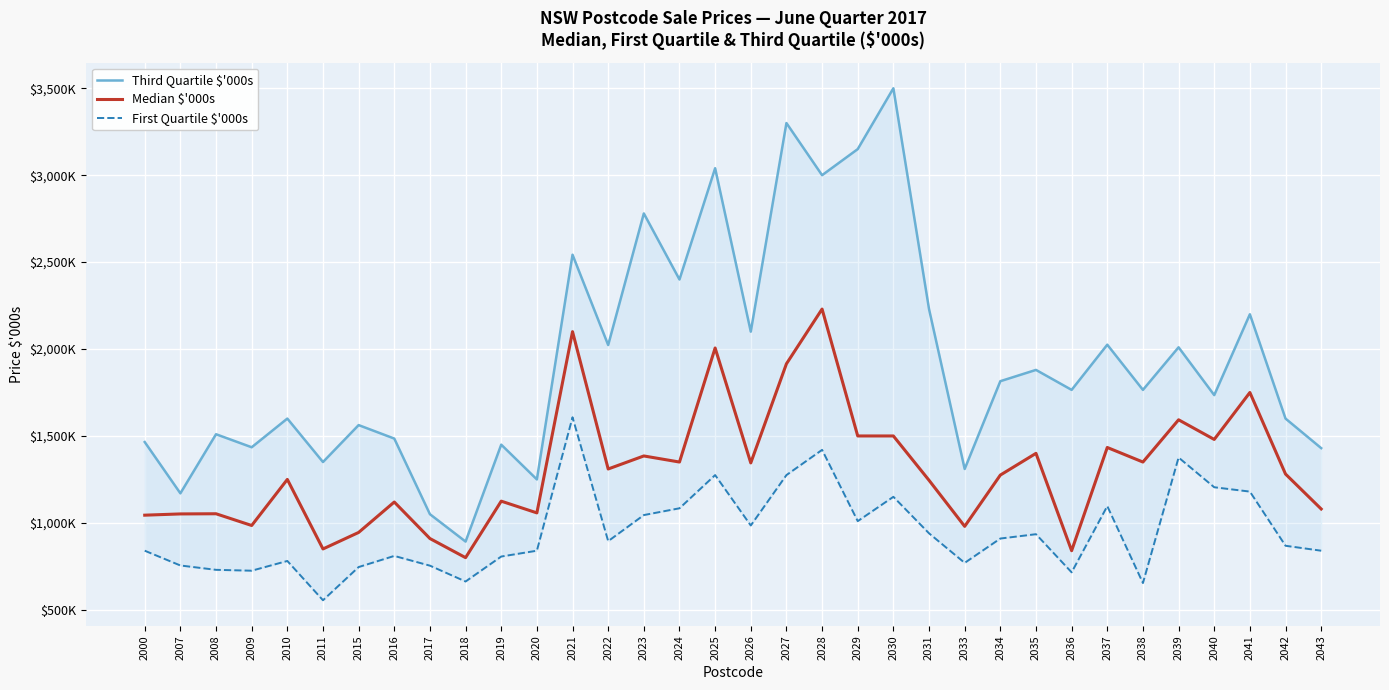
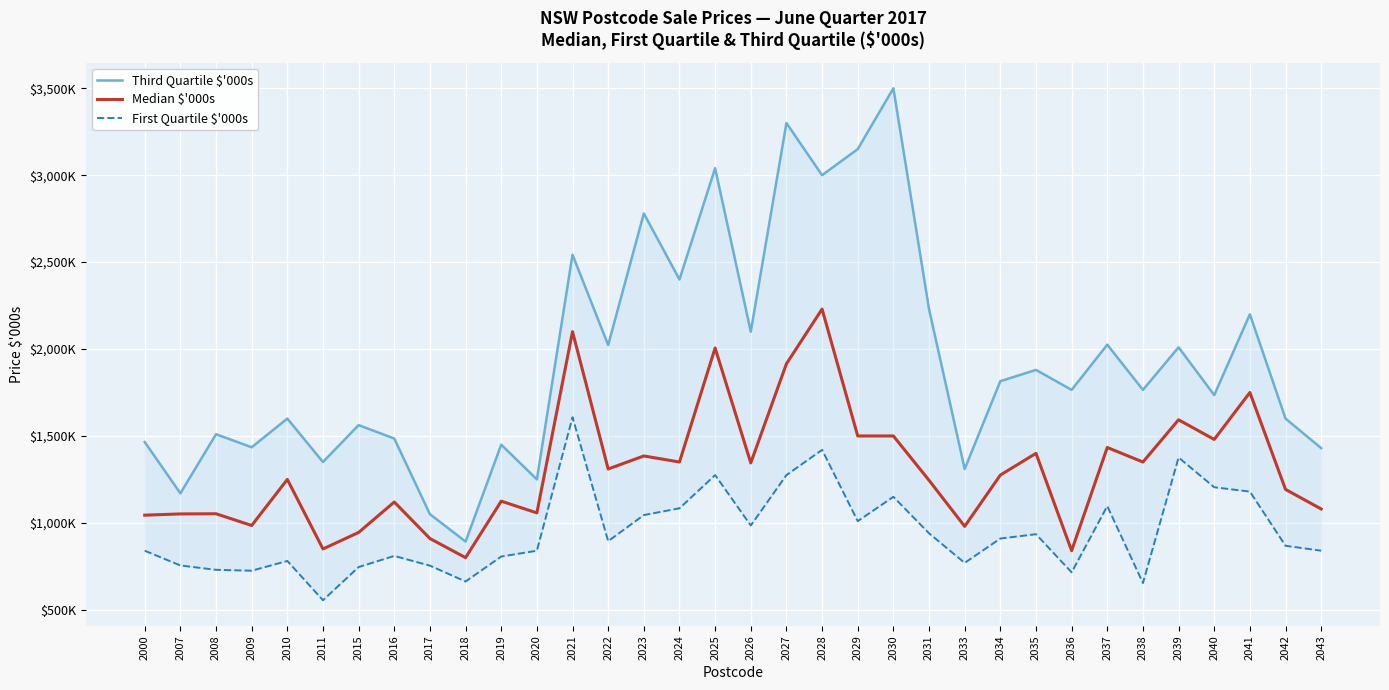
  {
    "Third Quartile $'000s": {
      "2000": "$1,470,000",
      "2007": "$1,170,000",
      "2008": "$1,510,000",
      "2009": "$1,440,000",
      "2010": "$1,600,000",
      "2011": "$1,350,000",
      "2015": "$1,560,000",
      "2016": "$1,490,000",
      "2017": "$1,050,000",
      "2018": "$890,000",
      "2019": "$1,450,000",
      "2020": "$1,250,000",
      "2021": "$2,540,000",
      "2022": "$2,020,000",
      "2023": "$2,780,000",
      "2024": "$2,400,000",
      "2025": "$3,040,000",
      "2026": "$2,100,000",
      "2027": "$3,300,000",
      "2028": "$3,000,000",
      "2029": "$3,150,000",
      "2030": "$3,500,000",
      "2031": "$2,230,000",
      "2033": "$1,310,000",
      "2034": "$1,820,000",
      "2035": "$1,880,000",
      "2036": "$1,770,000",
      "2037": "$2,030,000",
      "2038": "$1,770,000",
      "2039": "$2,010,000",
      "2040": "$1,740,000",
      "2041": "$2,200,000",
      "2042": "$1,600,000",
      "2043": "$1,430,000"
    },
    "Median $'000s": {
      "2000": "$1,040,000",
      "2007": "$1,050,000",
      "2008": "$1,050,000",
      "2009": "$990,000",
      "2010": "$1,250,000",
      "2011": "$850,000",
      "2015": "$950,000",
      "2016": "$1,120,000",
      "2017": "$910,000",
      "2018": "$800,000",
      "2019": "$1,130,000",
      "2020": "$1,060,000",
      "2021": "$2,100,000",
      "2022": "$1,310,000",
      "2023": "$1,390,000",
      "2024": "$1,350,000",
      "2025": "$2,010,000",
      "2026": "$1,350,000",
      "2027": "$1,920,000",
      "2028": "$2,230,000",
      "2029": "$1,500,000",
      "2030": "$1,500,000",
      "2031": "$1,250,000",
      "2033": "$980,000",
      "2034": "$1,280,000",
      "2035": "$1,400,000",
      "2036": "$840,000",
      "2037": "$1,430,000",
      "2038": "$1,350,000",
      "2039": "$1,590,000",
      "2040": "$1,480,000",
      "2041": "$1,750,000",
-     "2042": "$1,280,000",
+     "2042": "$1,190,000",
      "2043": "$1,080,000"
    },
    "First Quartile $'000s": {
      "2000": "$840,000",
      "2007": "$760,000",
      "2008": "$730,000",
      "2009": "$730,000",
      "2010": "$780,000",
      "2011": "$560,000",
      "2015": "$750,000",
      "2016": "$810,000",
      "2017": "$750,000",
      "2018": "$660,000",
      "2019": "$810,000",
      "2020": "$840,000",
      "2021": "$1,610,000",
      "2022": "$890,000",
      "2023": "$1,050,000",
      "2024": "$1,080,000",
      "2025": "$1,280,000",
      "2026": "$990,000",
      "2027": "$1,280,000",
      "2028": "$1,420,000",
      "2029": "$1,010,000",
      "2030": "$1,150,000",
      "2031": "$940,000",
      "2033": "$770,000",
      "2034": "$910,000",
      "2035": "$940,000",
      "2036": "$720,000",
      "2037": "$1,100,000",
      "2038": "$650,000",
      "2039": "$1,380,000",
      "2040": "$1,210,000",
      "2041": "$1,180,000",
      "2042": "$870,000",
      "2043": "$840,000"
    }
  }
